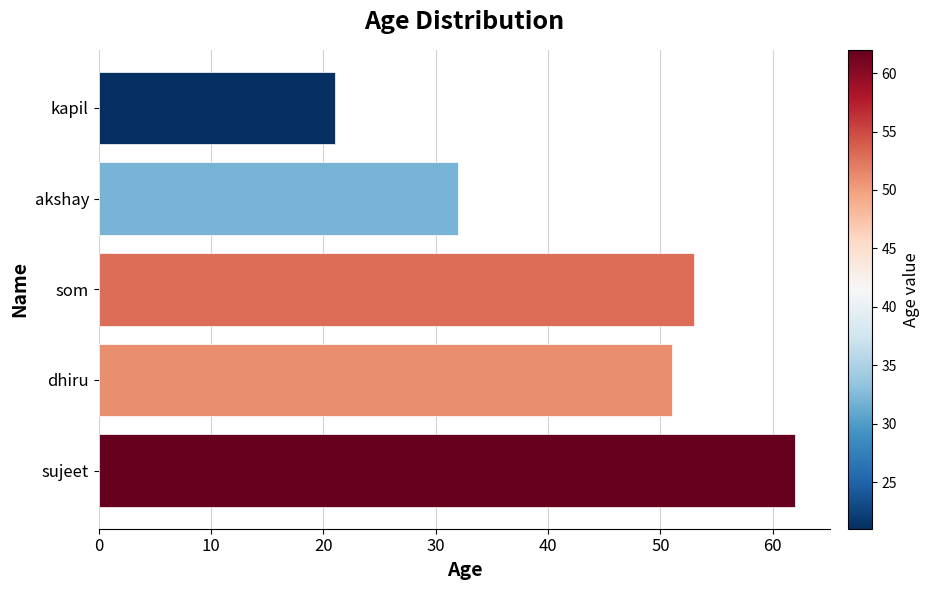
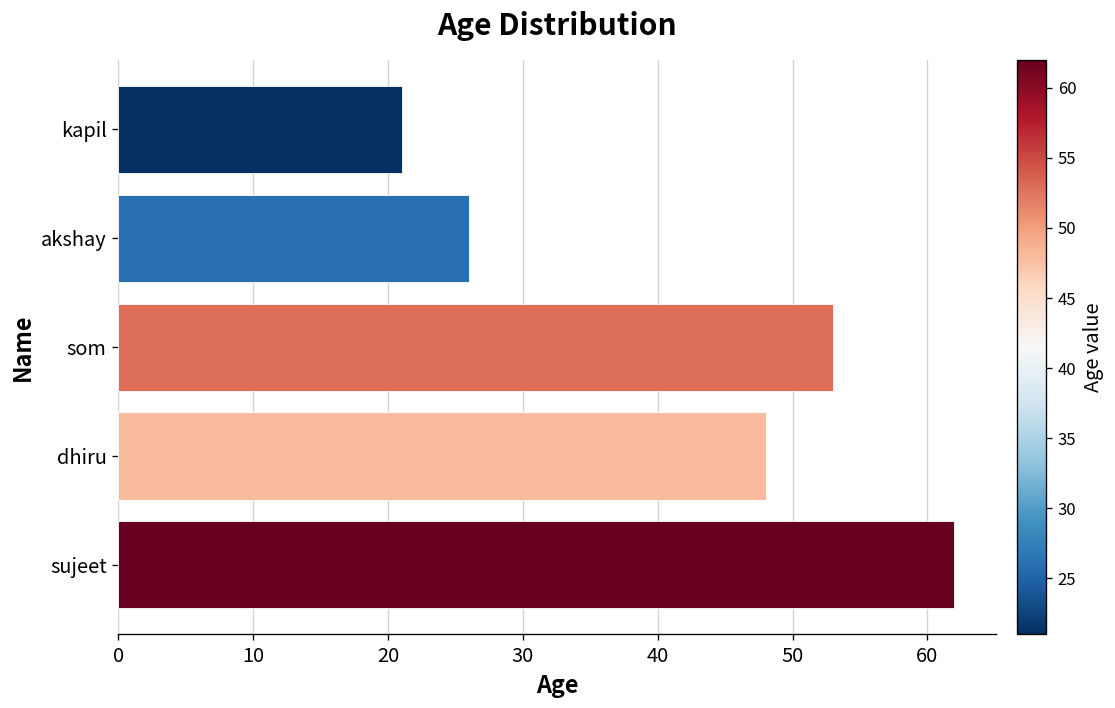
  {
    "kapil": 21,
-   "akshay": 32,
+   "akshay": 26,
    "som": 53,
-   "dhiru": 51,
+   "dhiru": 48,
    "sujeet": 62
  }
